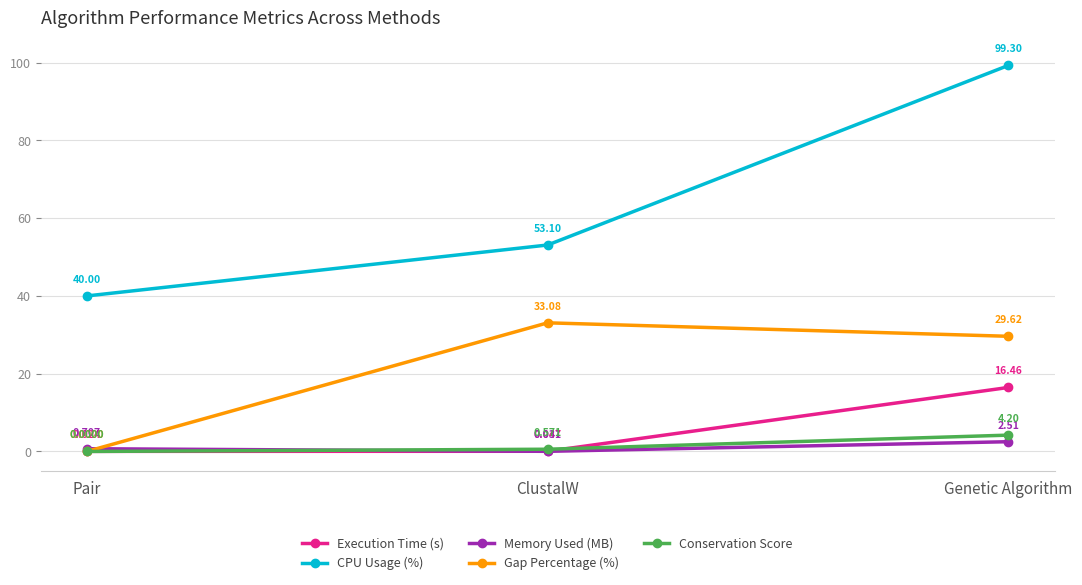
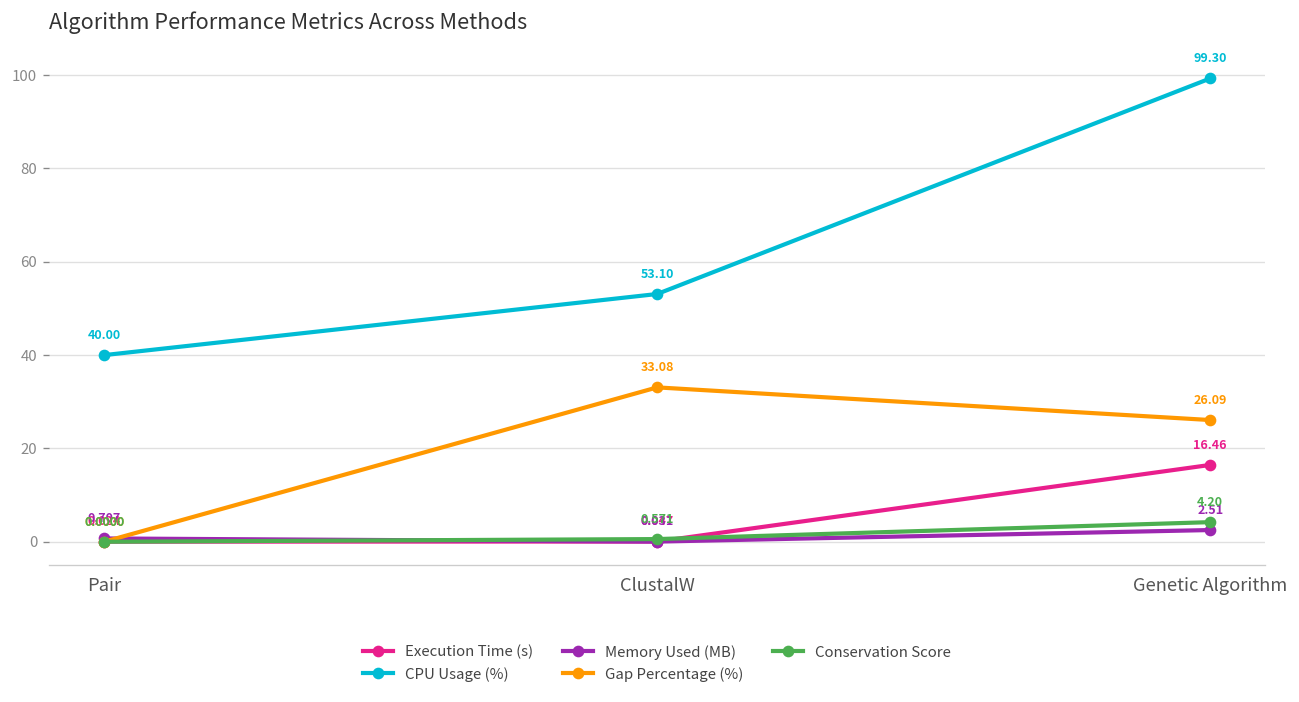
  {
    "Execution Time (s)": {
      "Genetic Algorithm": 16.46
    },
    "CPU Usage (%)": {
      "Pair": 40.00,
      "ClustalW": 53.10,
      "Genetic Algorithm": 99.30
    },
    "Gap Percentage (%)": {
      "ClustalW": 33.08,
-     "Genetic Algorithm": 29.62
+     "Genetic Algorithm": 26.09
    }
  }
